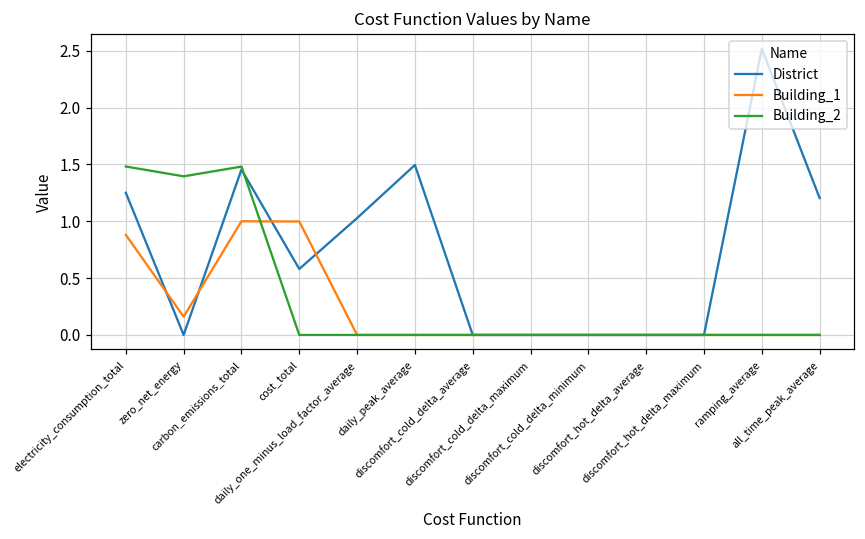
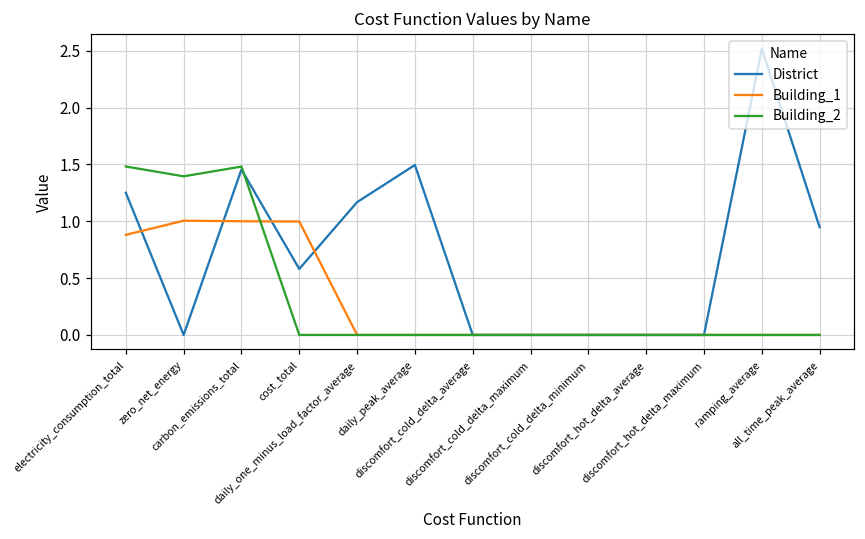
  {
    "District": {
      "electricity_consumption_total": 1.25,
      "zero_net_energy": 0.00,
      "carbon_emissions_total": 1.46,
      "cost_total": 0.58,
-     "daily_one_minus_load_factor_average": 1.03,
+     "daily_one_minus_load_factor_average": 1.17,
      "daily_peak_average": 1.49,
-     "all_time_peak_average": 1.20
+     "all_time_peak_average": 0.95
    },
    "Building_1": {
      "electricity_consumption_total": 0.88,
-     "zero_net_energy": 0.16,
+     "zero_net_energy": 1.01,
      "carbon_emissions_total": 1.00,
      "cost_total": 1.00
    },
    "Building_2": {
      "electricity_consumption_total": 1.48,
      "zero_net_energy": 1.40,
      "carbon_emissions_total": 1.48,
      "cost_total": 0.00
    }
  }
